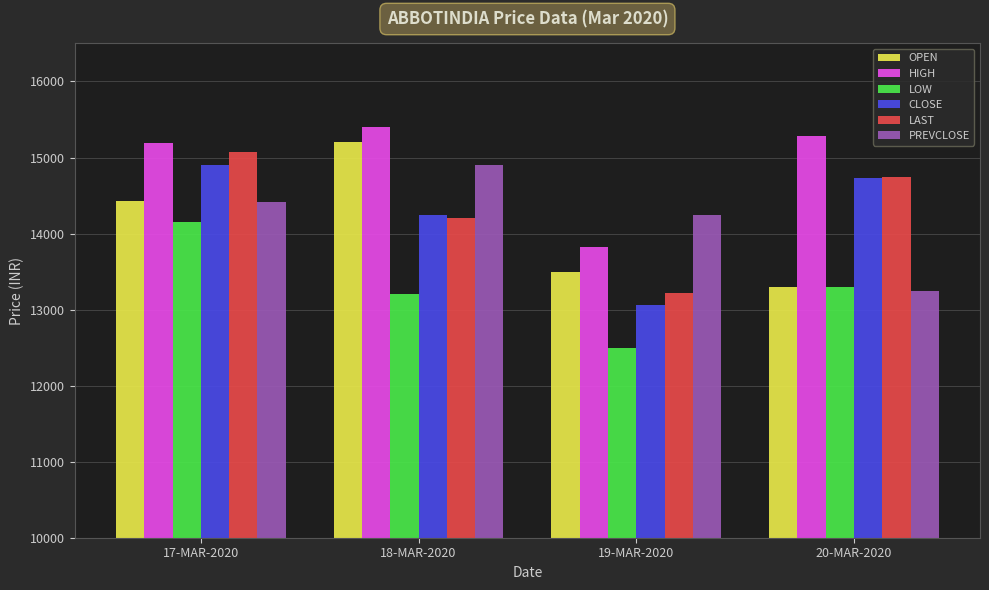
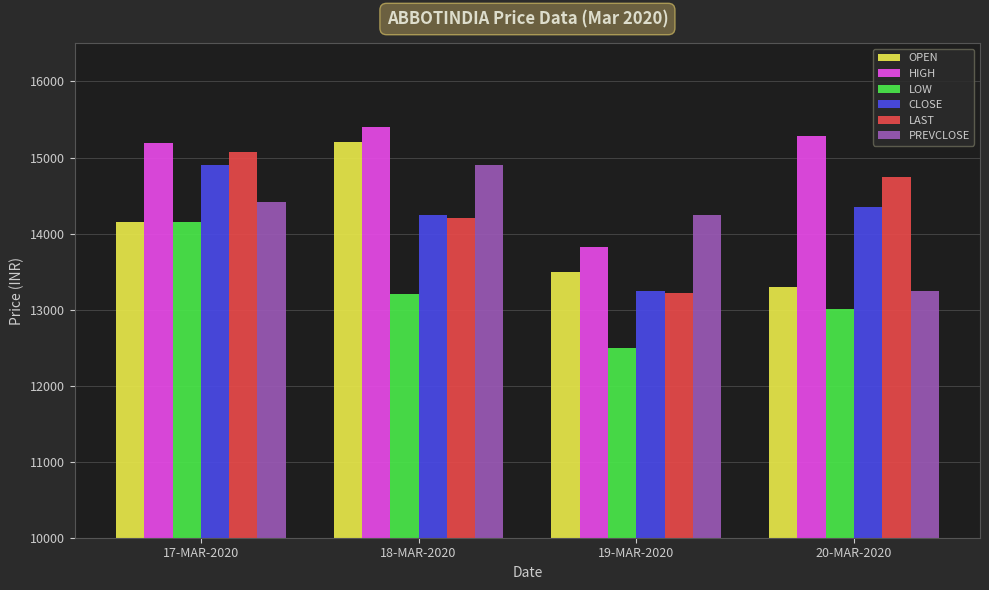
  {
    "OPEN": {
-     "17-MAR-2020": 14400,
+     "17-MAR-2020": 14100,
      "18-MAR-2020": 15200,
      "19-MAR-2020": 13500,
      "20-MAR-2020": 13300
    },
    "HIGH": {
      "17-MAR-2020": 15200,
      "18-MAR-2020": 15400,
      "19-MAR-2020": 13800,
      "20-MAR-2020": 15300
    },
    "LOW": {
      "17-MAR-2020": 14200,
      "18-MAR-2020": 13200,
      "19-MAR-2020": 12500,
-     "20-MAR-2020": 13300
+     "20-MAR-2020": 13000
    },
    "CLOSE": {
      "17-MAR-2020": 14900,
      "18-MAR-2020": 14200,
-     "19-MAR-2020": 13100,
-     "20-MAR-2020": 14700
+     "19-MAR-2020": 13200,
+     "20-MAR-2020": 14300
    },
    "LAST": {
      "17-MAR-2020": 15100,
      "18-MAR-2020": 14200,
      "19-MAR-2020": 13200,
      "20-MAR-2020": 14700
    },
    "PREVCLOSE": {
      "17-MAR-2020": 14400,
      "18-MAR-2020": 14900,
      "19-MAR-2020": 14200,
      "20-MAR-2020": 13200
    }
  }
